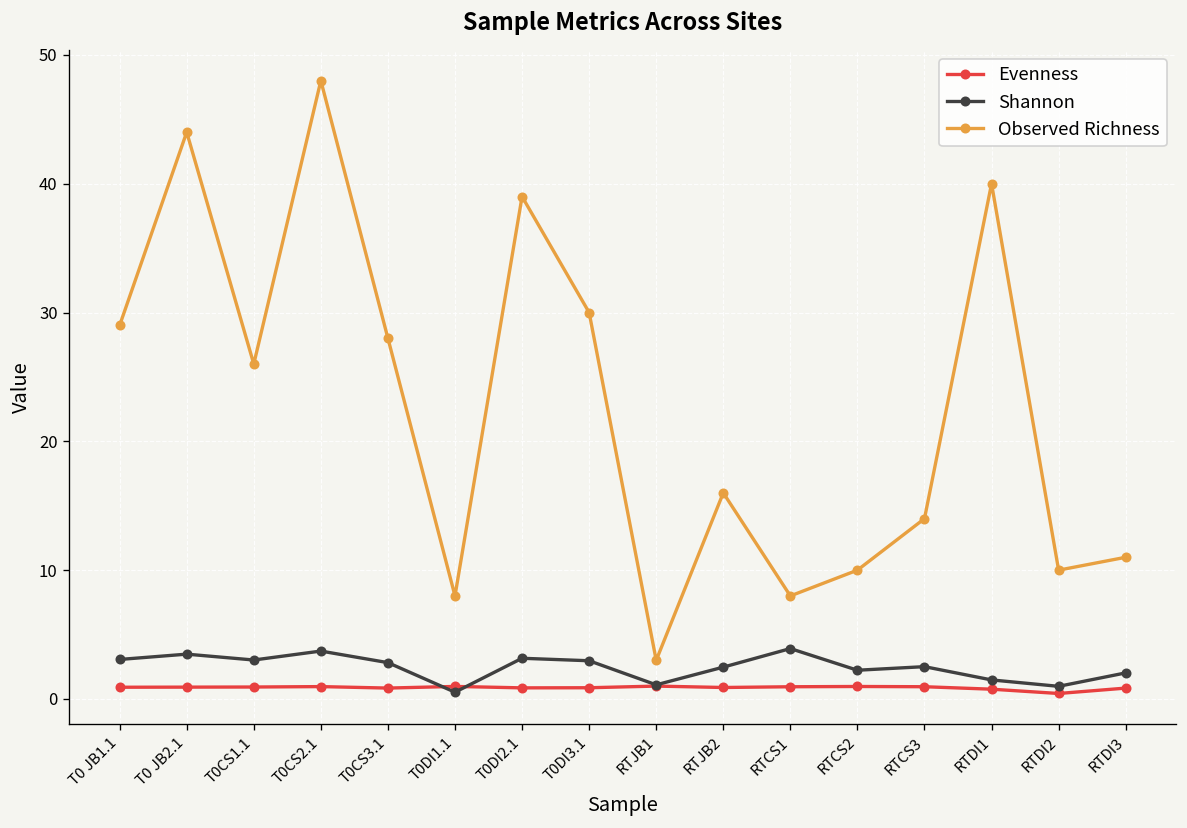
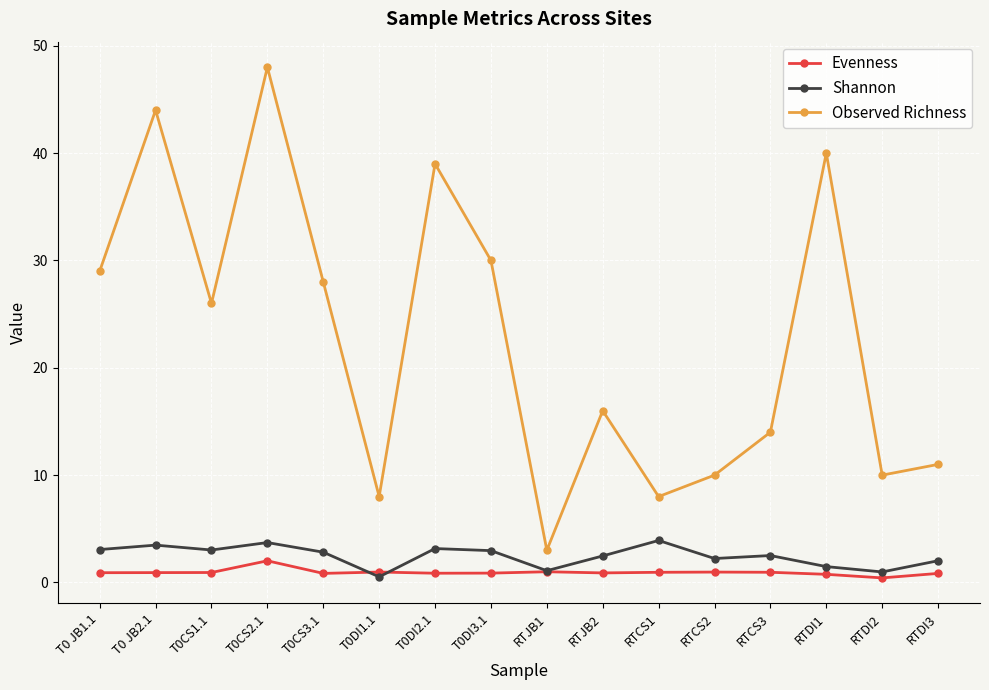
  {
    "Evenness": {
      "T0 JB1.1": 0.9,
      "T0 JB2.1": 0.9,
      "T0CS1.1": 0.9,
-     "T0CS2.1": 1.0,
+     "T0CS2.1": 2.0,
      "T0CS3.1": 0.8,
      "T0DI1.1": 1.0,
      "T0DI2.1": 0.9,
      "T0DI3.1": 0.9,
      "RTJB2": 0.9,
      "RTCS1": 0.9,
      "RTCS2": 1.0,
      "RTCS3": 1.0,
      "RTDI1": 0.8,
      "RTDI2": 0.4,
      "RTDI3": 0.8
    },
    "Shannon": {
      "T0 JB1.1": 3.1,
      "T0 JB2.1": 3.5,
      "T0CS1.1": 3.0,
      "T0CS2.1": 3.7,
      "T0CS3.1": 2.8,
      "T0DI1.1": 0.5,
      "T0DI2.1": 3.2,
      "T0DI3.1": 3.0,
      "RTJB2": 2.5,
      "RTCS1": 3.9,
      "RTCS2": 2.2,
      "RTCS3": 2.5,
      "RTDI1": 1.5,
      "RTDI2": 1.0,
      "RTDI3": 2.0
    },
    "Observed Richness": {
      "T0 JB1.1": 29.0,
      "T0 JB2.1": 44.0,
      "T0CS1.1": 26.0,
      "T0CS2.1": 48.0,
      "T0CS3.1": 28.0,
      "T0DI1.1": 8.0,
      "T0DI2.1": 39.0,
      "T0DI3.1": 30.0,
      "RTJB1": 3.0,
      "RTJB2": 16.0,
      "RTCS1": 8.0,
      "RTCS2": 10.0,
      "RTCS3": 14.0,
      "RTDI1": 40.0,
      "RTDI2": 10.0,
      "RTDI3": 11.0
    }
  }
